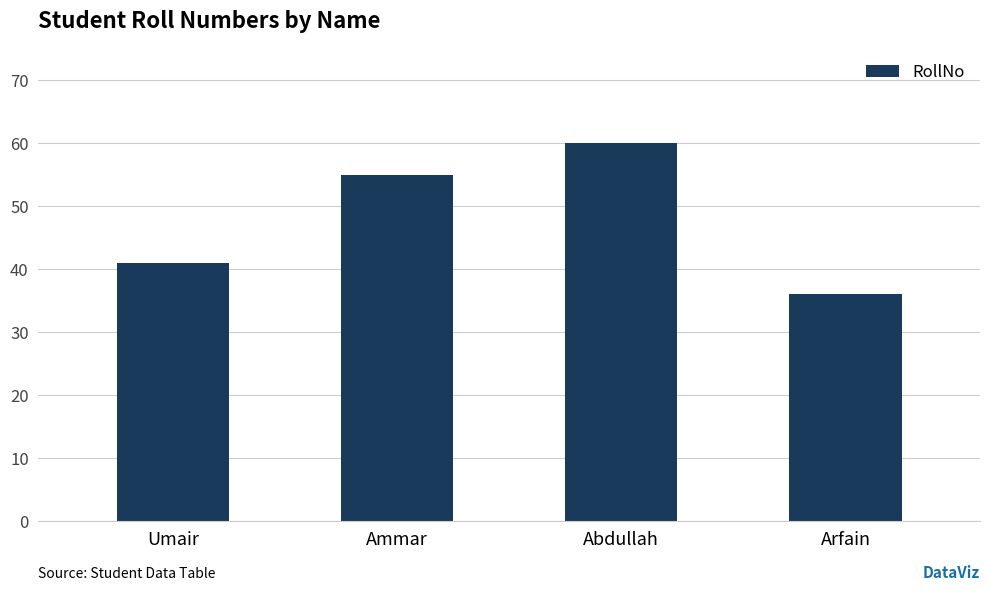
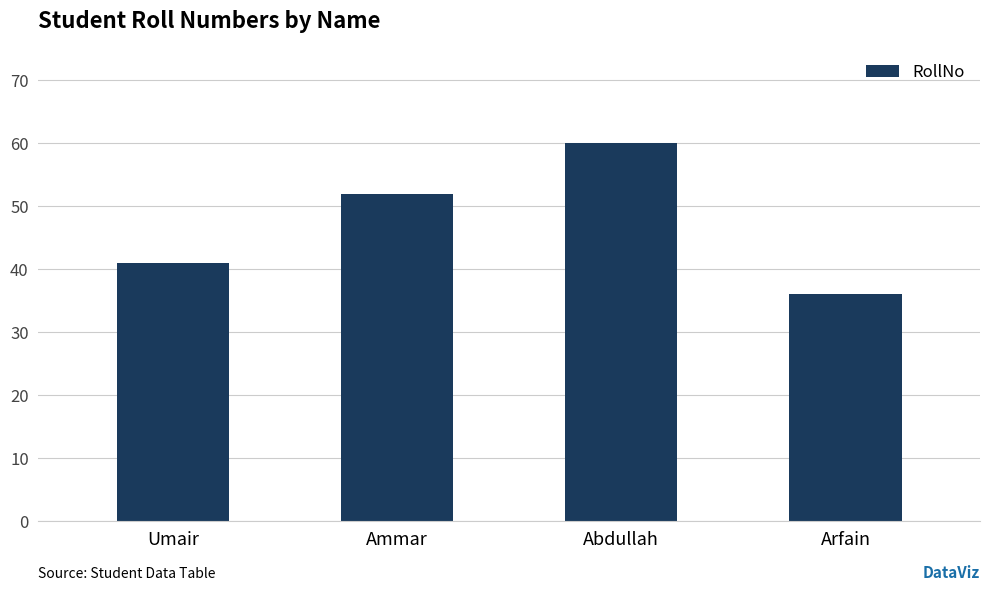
  {
    "Umair": 41,
-   "Ammar": 55,
+   "Ammar": 52,
    "Abdullah": 60,
    "Arfain": 36
  }
